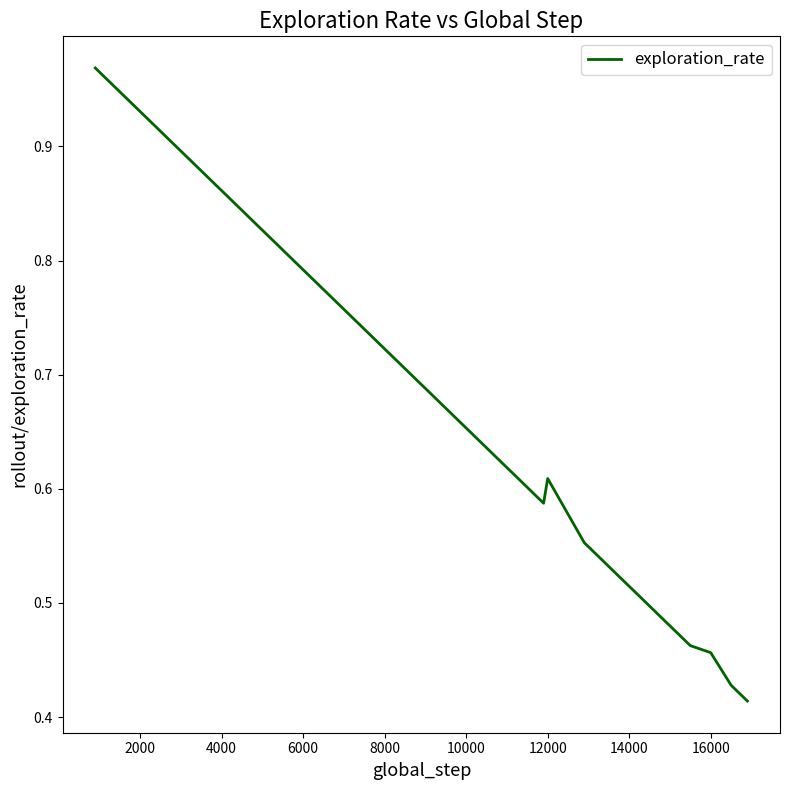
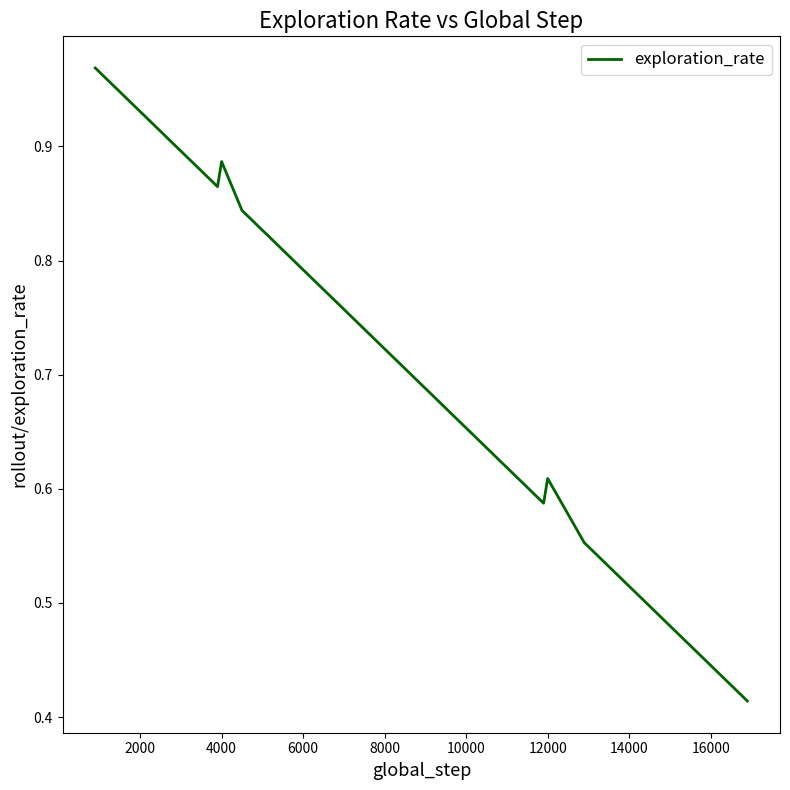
  {
-   "4000": 0.861,
+   "4000": 0.887,
    "10000": 0.653,
    "12000": 0.609,
    "14000": 0.515,
-   "16000": 0.456
+   "16000": 0.445
  }
